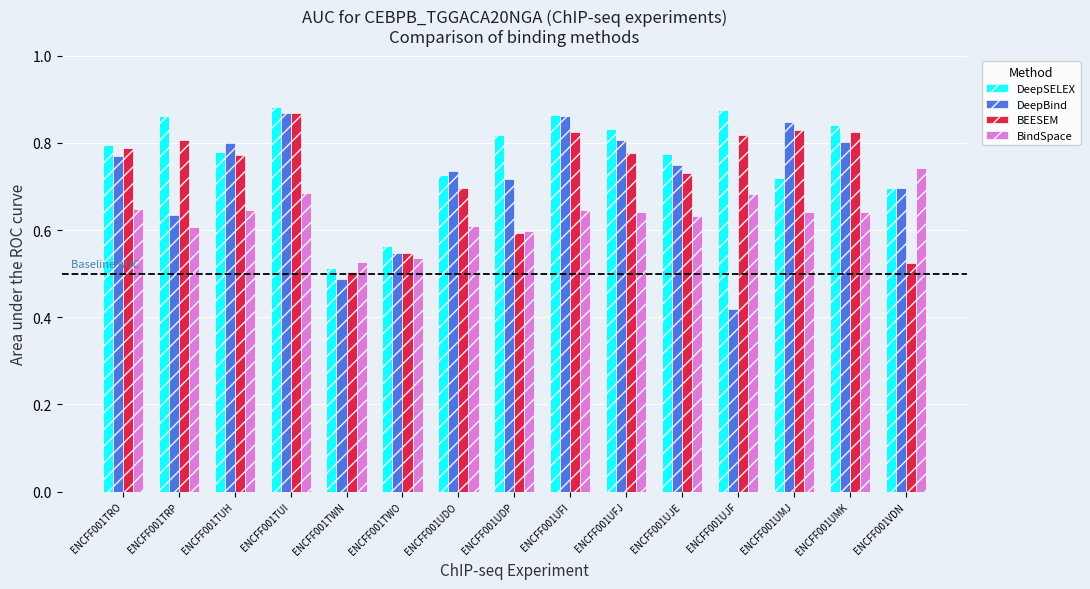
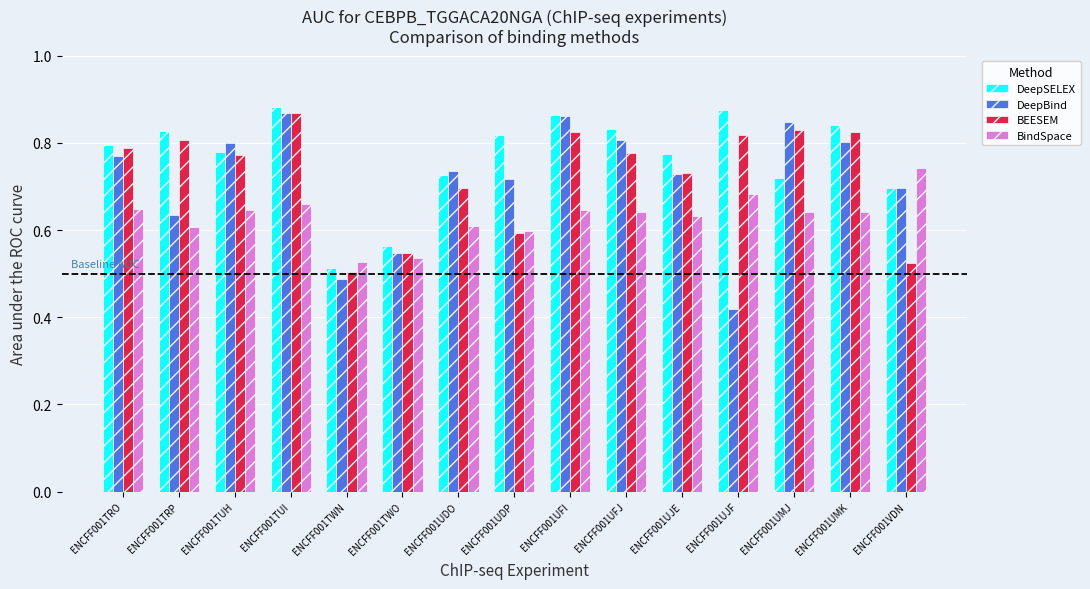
  {
    "DeepSELEX": {
      "ENCFF001TRO": 0.79,
-     "ENCFF001TRP": 0.86,
+     "ENCFF001TRP": 0.83,
      "ENCFF001TUH": 0.78,
      "ENCFF001TUI": 0.88,
      "ENCFF001TWN": 0.51,
      "ENCFF001TWO": 0.56,
      "ENCFF001UDO": 0.73,
      "ENCFF001UDP": 0.82,
      "ENCFF001UFI": 0.86,
      "ENCFF001UFJ": 0.83,
      "ENCFF001UJE": 0.77,
      "ENCFF001UJF": 0.88,
      "ENCFF001UMJ": 0.72,
      "ENCFF001UMK": 0.84,
      "ENCFF001VDN": 0.70
    },
    "DeepBind": {
      "ENCFF001TRO": 0.77,
      "ENCFF001TRP": 0.63,
      "ENCFF001TUH": 0.80,
      "ENCFF001TUI": 0.87,
      "ENCFF001TWN": 0.49,
      "ENCFF001TWO": 0.55,
      "ENCFF001UDO": 0.74,
      "ENCFF001UDP": 0.72,
      "ENCFF001UFI": 0.86,
      "ENCFF001UFJ": 0.81,
-     "ENCFF001UJE": 0.75,
+     "ENCFF001UJE": 0.73,
      "ENCFF001UJF": 0.42,
      "ENCFF001UMJ": 0.85,
      "ENCFF001UMK": 0.80,
      "ENCFF001VDN": 0.70
    },
    "BEESEM": {
      "ENCFF001TRO": 0.79,
      "ENCFF001TRP": 0.81,
      "ENCFF001TUH": 0.77,
      "ENCFF001TUI": 0.87,
      "ENCFF001TWN": 0.50,
      "ENCFF001TWO": 0.55,
      "ENCFF001UDO": 0.70,
      "ENCFF001UDP": 0.59,
      "ENCFF001UFI": 0.83,
      "ENCFF001UFJ": 0.78,
      "ENCFF001UJE": 0.73,
      "ENCFF001UJF": 0.82,
      "ENCFF001UMJ": 0.83,
      "ENCFF001UMK": 0.83,
      "ENCFF001VDN": 0.52
    },
    "BindSpace": {
      "ENCFF001TRO": 0.65,
      "ENCFF001TRP": 0.61,
      "ENCFF001TUH": 0.65,
-     "ENCFF001TUI": 0.69,
+     "ENCFF001TUI": 0.66,
      "ENCFF001TWN": 0.53,
      "ENCFF001TWO": 0.54,
      "ENCFF001UDO": 0.61,
      "ENCFF001UDP": 0.60,
      "ENCFF001UFI": 0.65,
      "ENCFF001UFJ": 0.64,
      "ENCFF001UJE": 0.63,
      "ENCFF001UJF": 0.68,
      "ENCFF001UMJ": 0.64,
      "ENCFF001UMK": 0.64,
      "ENCFF001VDN": 0.74
    }
  }
